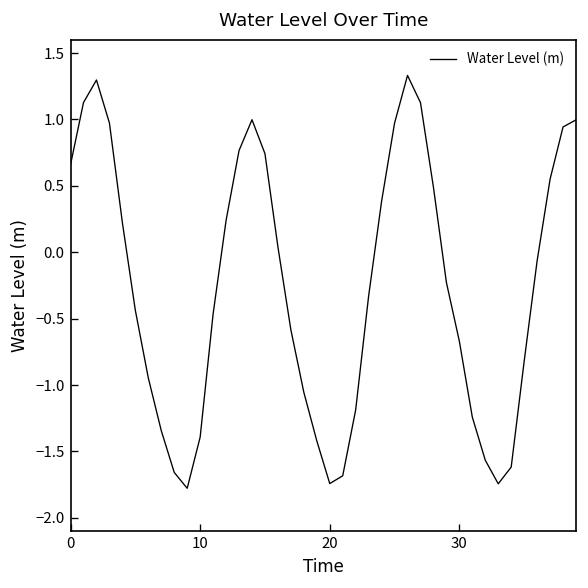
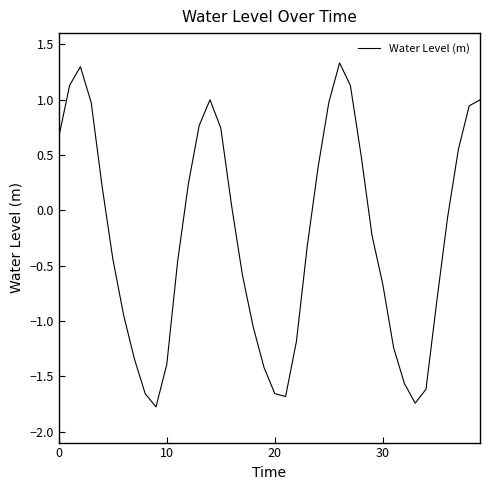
  {
    "0": 0.66,
    "10": -1.39,
-   "20": -1.74,
+   "20": -1.66,
    "30": -0.67
  }
